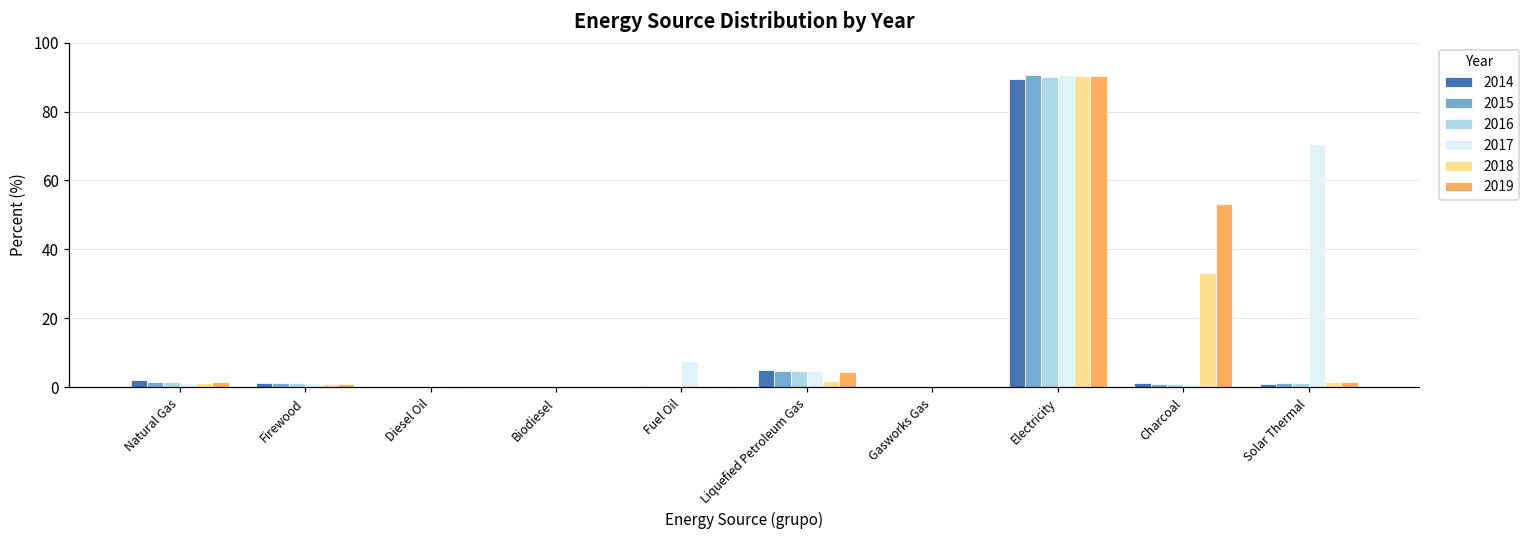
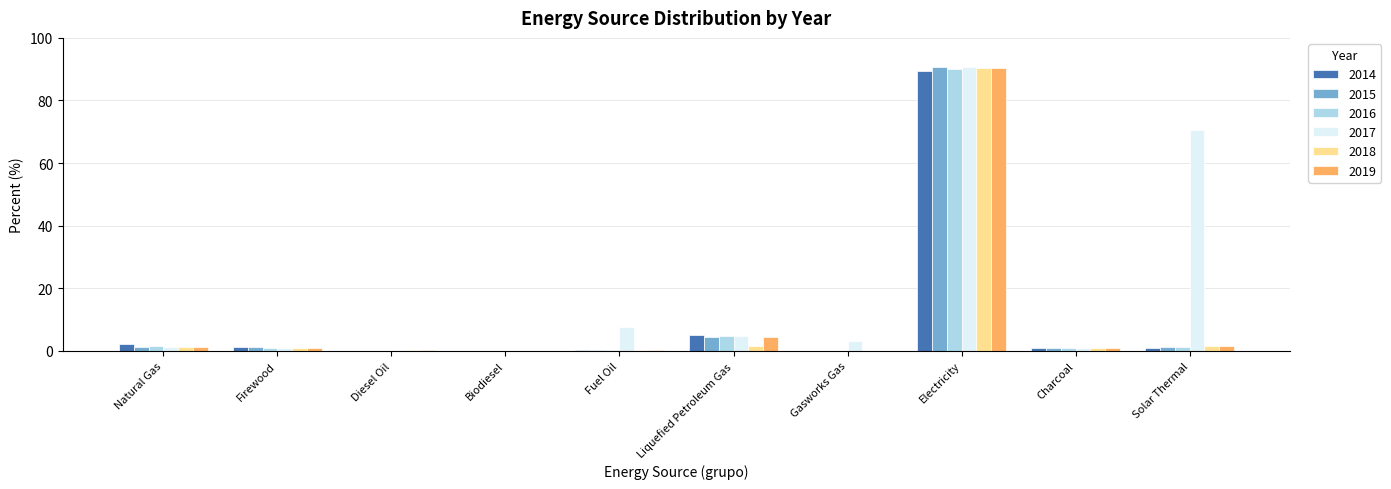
  {
    "2014": {
      "Natural Gas": 2,
      "Firewood": 1,
      "Liquefied Petroleum Gas": 5,
      "Gasworks Gas": 0,
      "Electricity": 89,
      "Charcoal": 1,
      "Solar Thermal": 1
    },
    "2015": {
      "Natural Gas": 1,
      "Firewood": 1,
      "Liquefied Petroleum Gas": 5,
      "Gasworks Gas": 0,
      "Electricity": 91,
      "Charcoal": 1,
      "Solar Thermal": 1
    },
    "2016": {
      "Natural Gas": 2,
      "Firewood": 1,
      "Liquefied Petroleum Gas": 5,
      "Gasworks Gas": 0,
      "Electricity": 90,
      "Charcoal": 1,
      "Solar Thermal": 1
    },
    "2017": {
      "Natural Gas": 1,
      "Firewood": 1,
      "Fuel Oil": 8,
      "Liquefied Petroleum Gas": 5,
-     "Gasworks Gas": 0,
+     "Gasworks Gas": 3,
      "Electricity": 91,
      "Charcoal": 1,
      "Solar Thermal": 71
    },
    "2018": {
      "Natural Gas": 1,
      "Firewood": 1,
      "Liquefied Petroleum Gas": 2,
      "Gasworks Gas": 0,
      "Electricity": 90,
-     "Charcoal": 33,
+     "Charcoal": 1,
      "Solar Thermal": 1
    },
    "2019": {
      "Natural Gas": 1,
      "Firewood": 1,
      "Liquefied Petroleum Gas": 4,
      "Gasworks Gas": 0,
      "Electricity": 90,
-     "Charcoal": 53,
+     "Charcoal": 1,
      "Solar Thermal": 1
    }
  }
